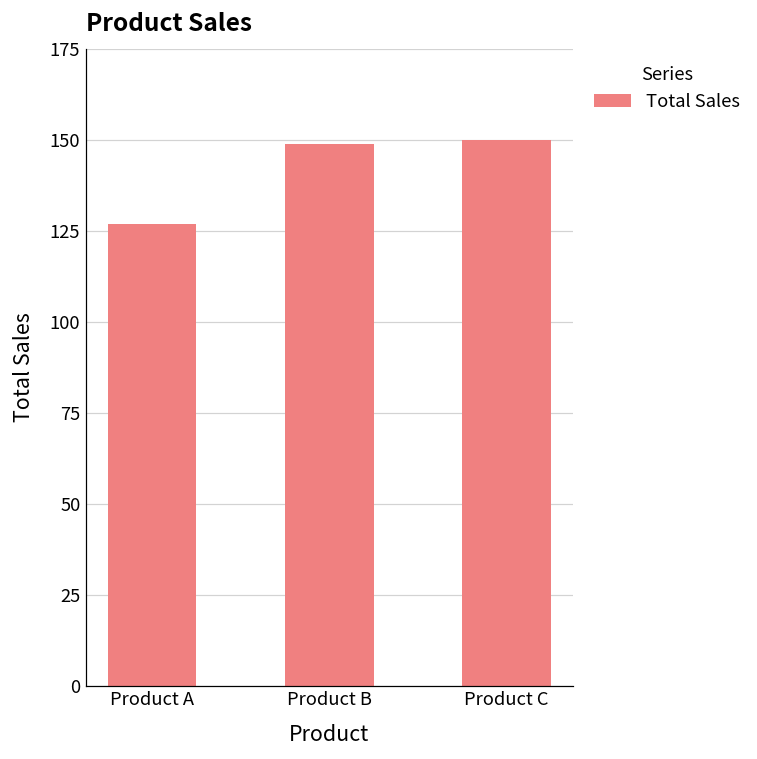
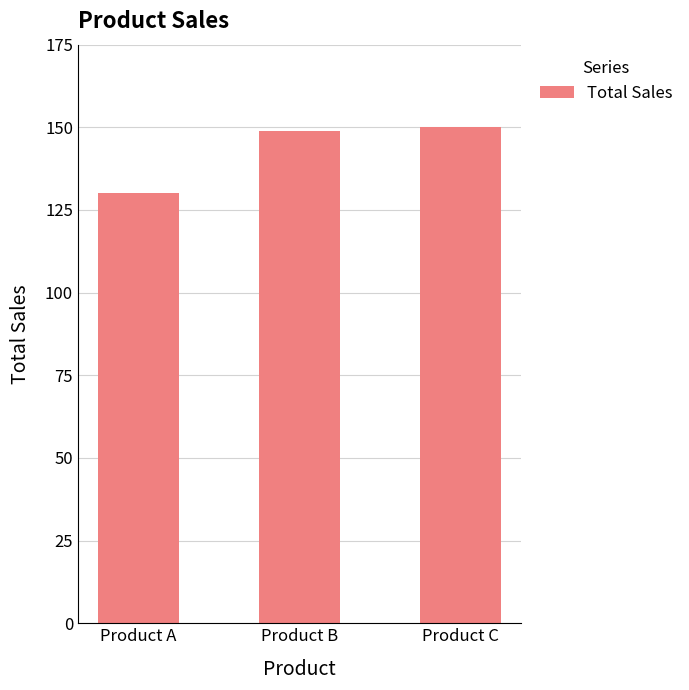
  {
-   "Product A": 127,
+   "Product A": 130,
    "Product B": 149,
    "Product C": 150
  }
